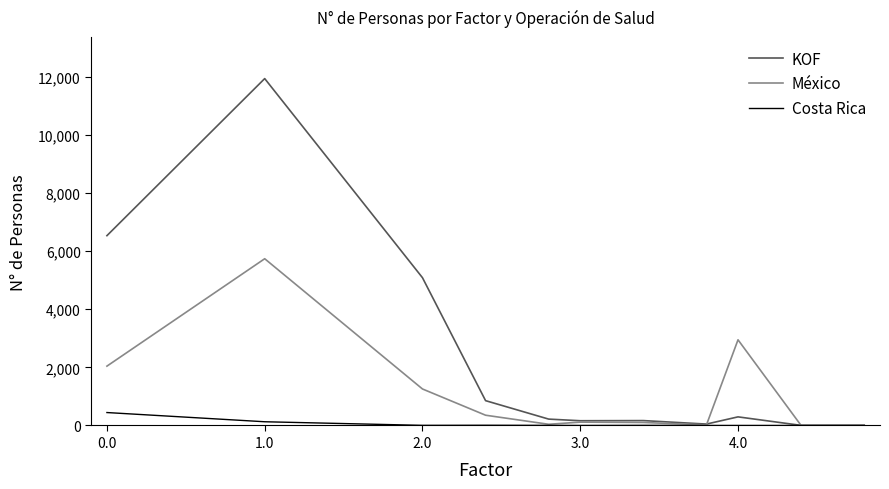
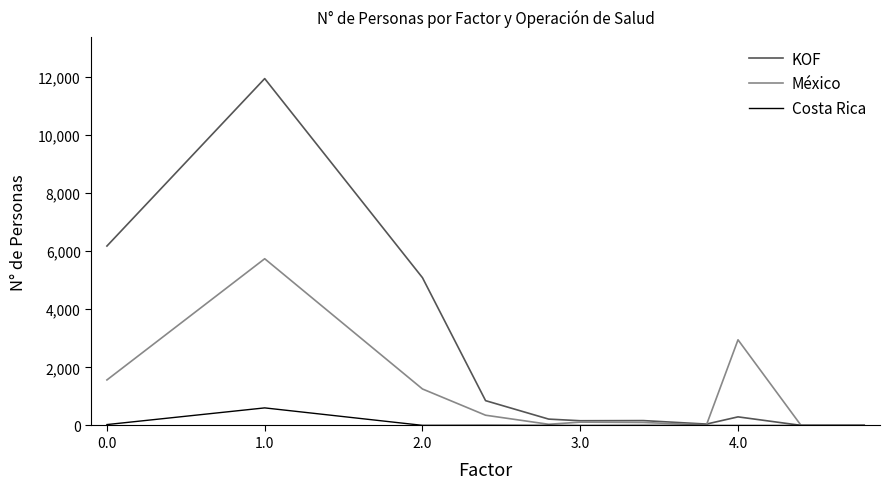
  {
    "KOF": {
-     "0.0": "6,500",
+     "0.0": "6,200",
      "1.0": "11,900",
      "2.0": "5,100",
      "4.0": "300"
    },
    "México": {
-     "0.0": "2,000",
+     "0.0": "1,600",
      "1.0": "5,700",
      "2.0": "1,300",
      "4.0": "2,900"
    },
    "Costa Rica": {
-     "0.0": "400",
-     "1.0": "100",
+     "0.0": "0",
+     "1.0": "600",
      "2.0": "0",
      "3.0": "0",
      "4.0": "0"
    }
  }
